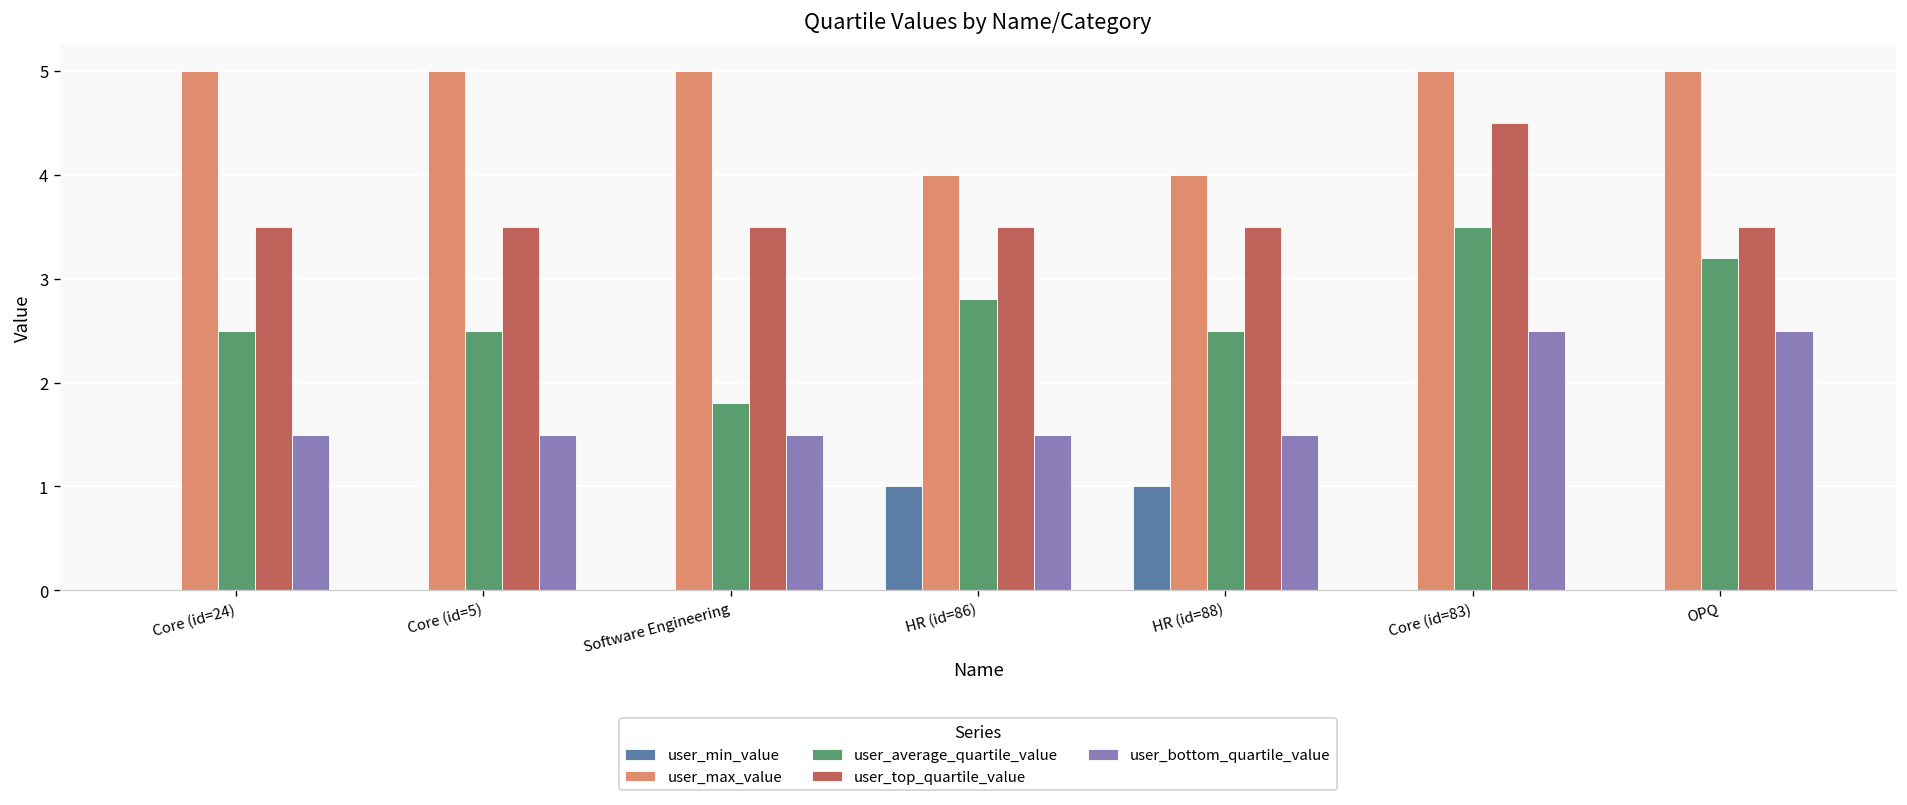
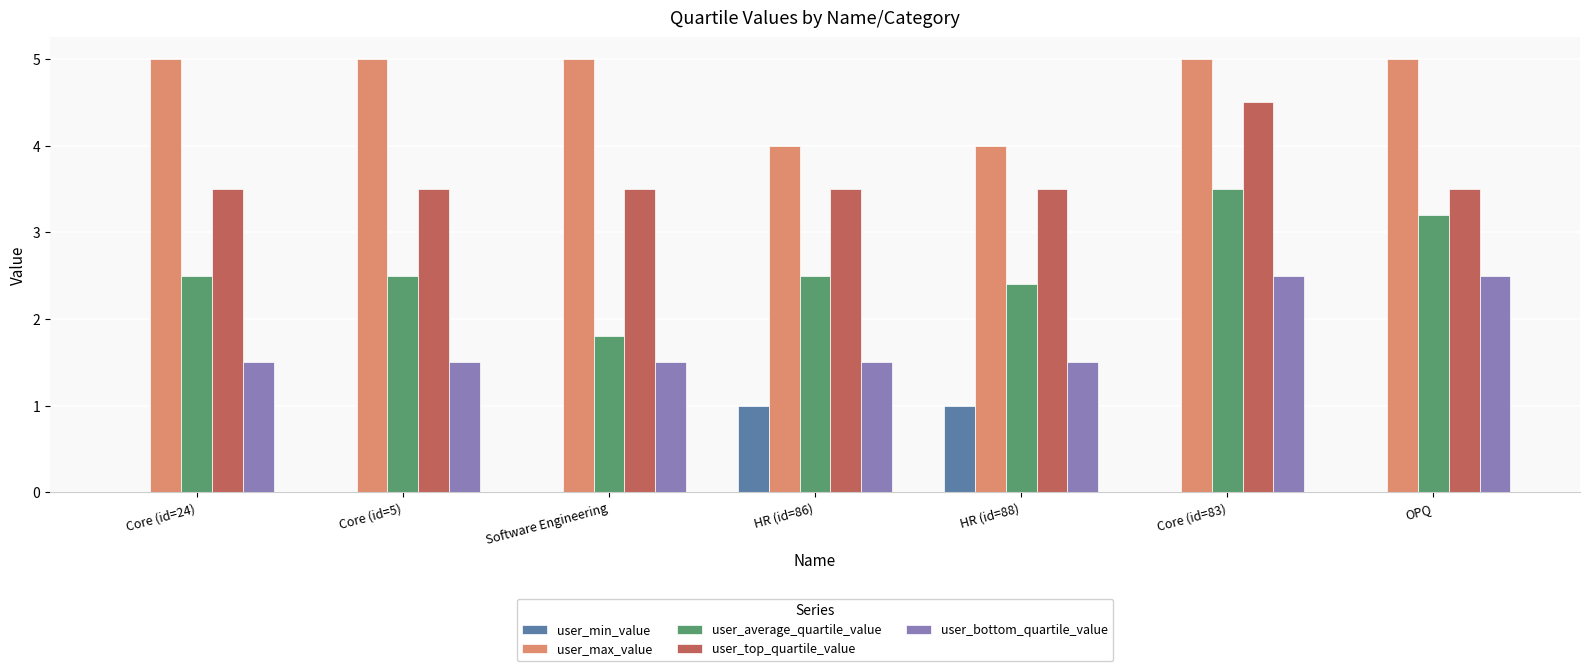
  {
    "user_average_quartile_value": {
      "Core (id=24)": 2.5,
      "Core (id=5)": 2.5,
      "Software Engineering": 1.8,
-     "HR (id=86)": 2.8,
-     "HR (id=88)": 2.5,
+     "HR (id=86)": 2.5,
+     "HR (id=88)": 2.4,
      "Core (id=83)": 3.5,
      "OPQ": 3.2
    }
  }
